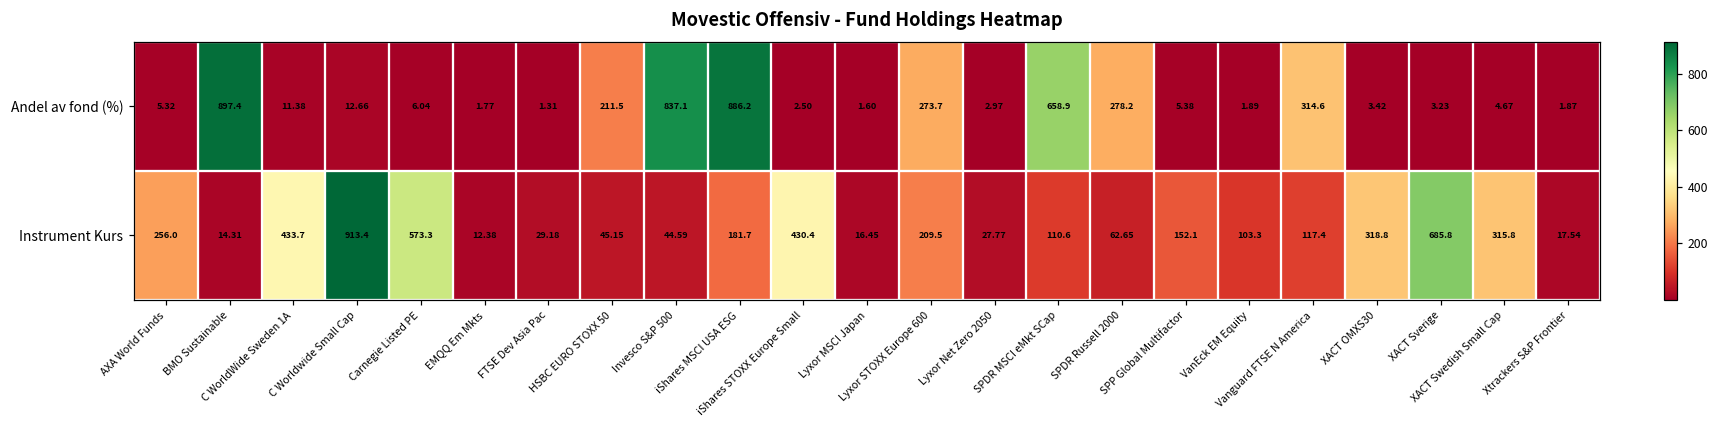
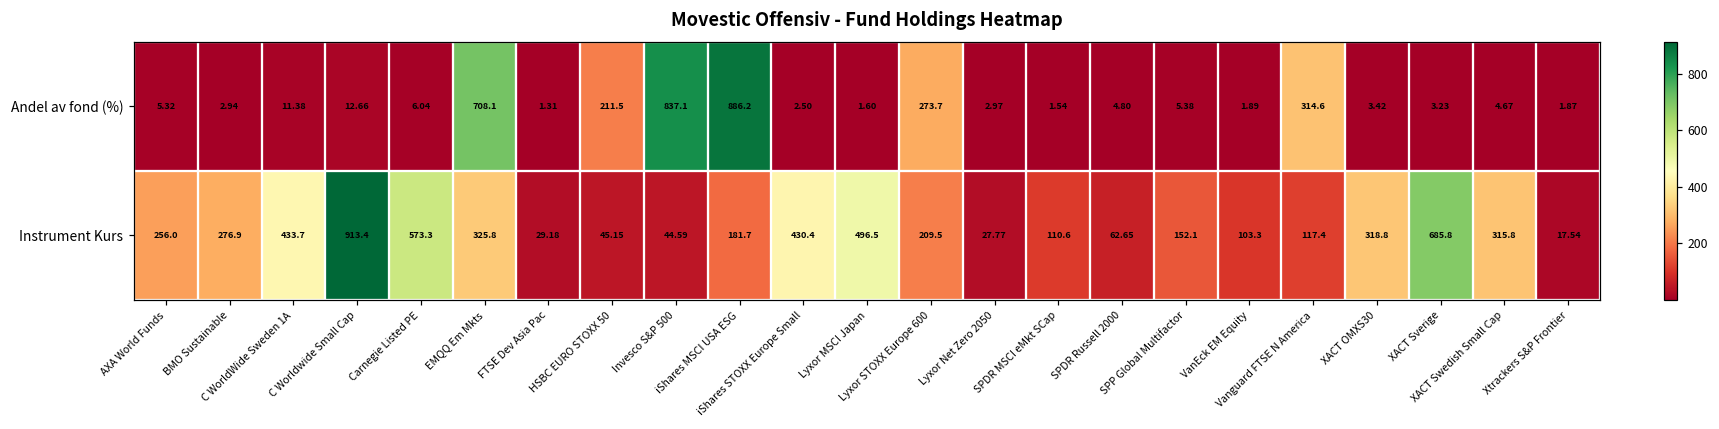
  {
    "Andel av fond (%)": {
      "AXA World Funds": 5.32,
-     "BMO Sustainable": 897.4,
+     "BMO Sustainable": 2.94,
      "C WorldWide Sweden 1A": 11.38,
      "C Worldwide Small Cap": 12.66,
      "Carnegie Listed PE": 6.04,
-     "EMQQ Em Mkts": 1.77,
+     "EMQQ Em Mkts": 708.1,
      "FTSE Dev Asia Pac": 1.31,
      "HSBC EURO STOXX 50": 211.5,
      "Invesco S&P 500": 837.1,
      "iShares MSCI USA ESG": 886.2,
      "iShares STOXX Europe Small": 2.50,
      "Lyxor MSCI Japan": 1.60,
      "Lyxor STOXX Europe 600": 273.7,
      "Lyxor Net Zero 2050": 2.97,
-     "SPDR MSCI eMkt SCap": 658.9,
-     "SPDR Russell 2000": 278.2,
+     "SPDR MSCI eMkt SCap": 1.54,
+     "SPDR Russell 2000": 4.80,
      "SPP Global Multifactor": 5.38,
      "VanEck EM Equity": 1.89,
      "Vanguard FTSE N America": 314.6,
      "XACT OMXS30": 3.42,
      "XACT Sverige": 3.23,
      "XACT Swedish Small Cap": 4.67,
      "Xtrackers S&P Frontier": 1.87
    },
    "Instrument Kurs": {
      "AXA World Funds": 256.0,
-     "BMO Sustainable": 14.31,
+     "BMO Sustainable": 276.9,
      "C WorldWide Sweden 1A": 433.7,
      "C Worldwide Small Cap": 913.4,
      "Carnegie Listed PE": 573.3,
-     "EMQQ Em Mkts": 12.38,
+     "EMQQ Em Mkts": 325.8,
      "FTSE Dev Asia Pac": 29.18,
      "HSBC EURO STOXX 50": 45.15,
      "Invesco S&P 500": 44.59,
      "iShares MSCI USA ESG": 181.7,
      "iShares STOXX Europe Small": 430.4,
-     "Lyxor MSCI Japan": 16.45,
+     "Lyxor MSCI Japan": 496.5,
      "Lyxor STOXX Europe 600": 209.5,
      "Lyxor Net Zero 2050": 27.77,
      "SPDR MSCI eMkt SCap": 110.6,
      "SPDR Russell 2000": 62.65,
      "SPP Global Multifactor": 152.1,
      "VanEck EM Equity": 103.3,
      "Vanguard FTSE N America": 117.4,
      "XACT OMXS30": 318.8,
      "XACT Sverige": 685.8,
      "XACT Swedish Small Cap": 315.8,
      "Xtrackers S&P Frontier": 17.54
    }
  }
